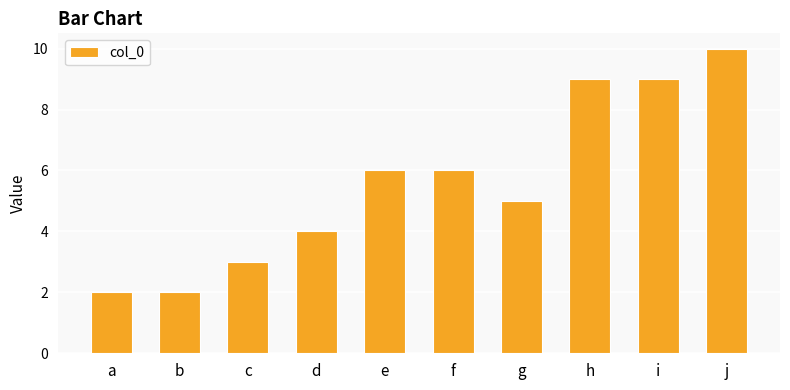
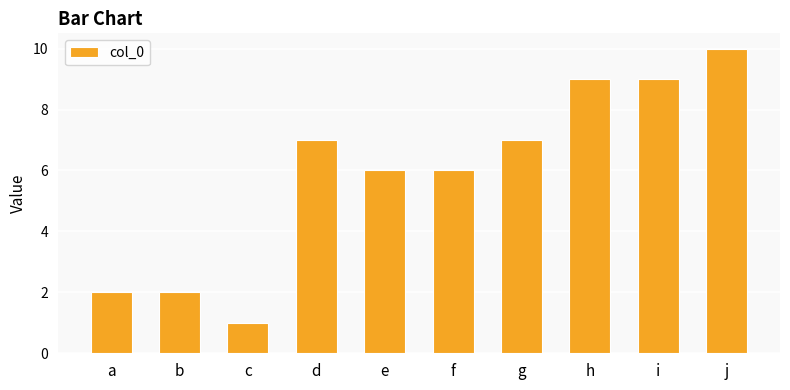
  {
    "a": 2,
    "b": 2,
-   "c": 3,
-   "d": 4,
+   "c": 1,
+   "d": 7,
    "e": 6,
    "f": 6,
-   "g": 5,
+   "g": 7,
    "h": 9,
    "i": 9,
    "j": 10
  }
